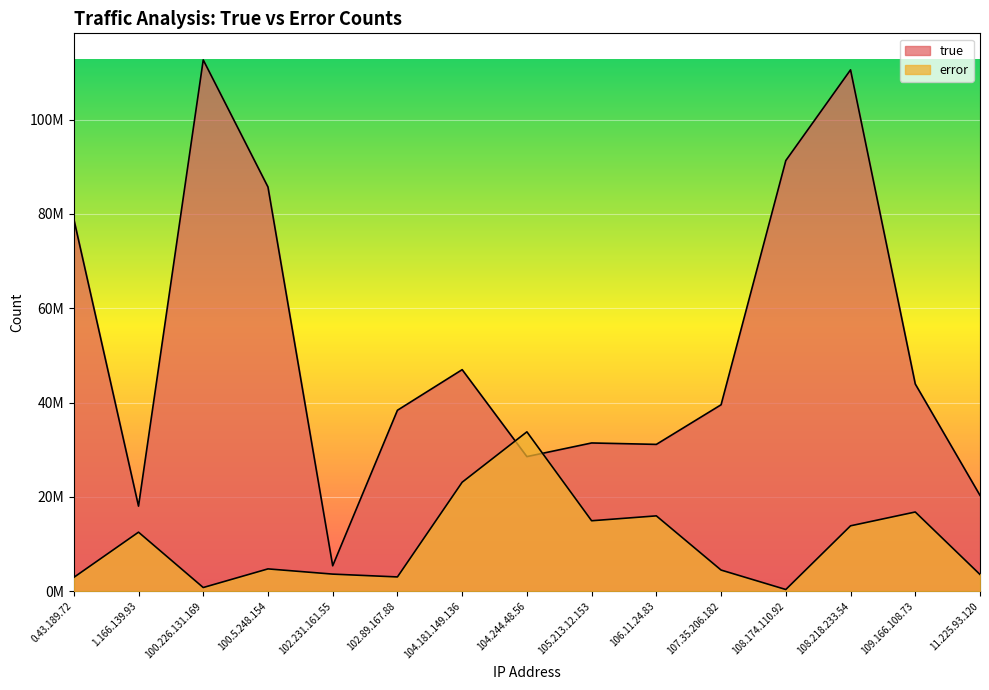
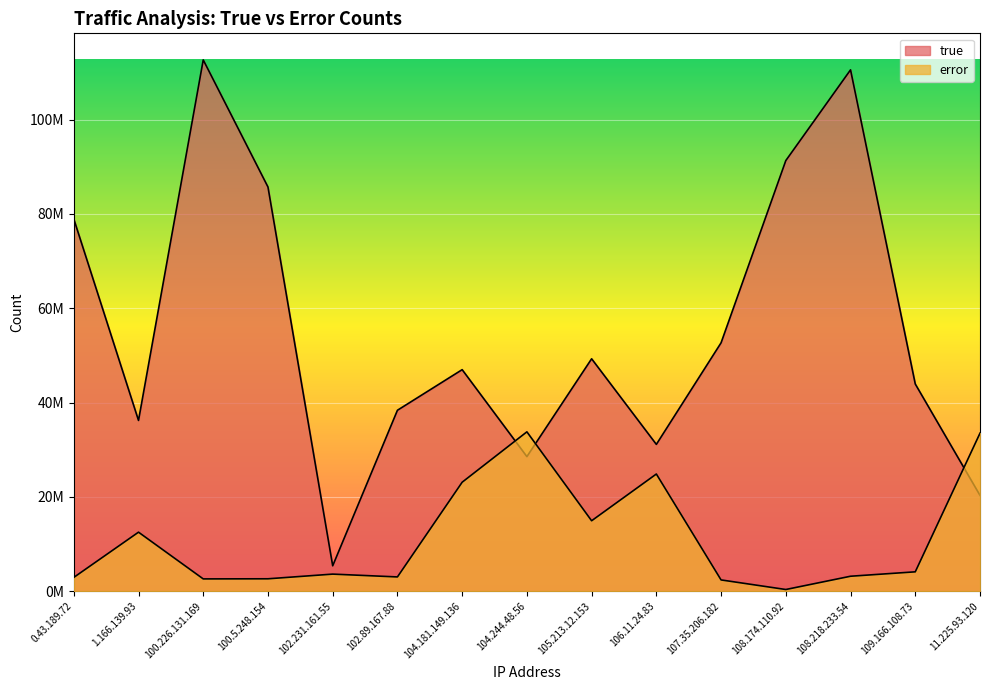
  {
    "true": {
      "0.43.189.72": 79000000,
-     "1.166.139.93": 18000000,
+     "1.166.139.93": 36000000,
      "100.226.131.169": 113000000,
      "100.5.248.154": 86000000,
      "102.231.161.55": 5000000,
      "102.89.167.88": 38000000,
      "104.181.149.136": 47000000,
      "104.244.48.56": 29000000,
-     "105.213.12.153": 31000000,
+     "105.213.12.153": 49000000,
      "106.11.24.83": 31000000,
-     "107.35.206.182": 40000000,
+     "107.35.206.182": 53000000,
      "108.174.110.92": 91000000,
      "108.218.233.54": 111000000,
      "109.166.108.73": 44000000,
      "11.225.93.120": 20000000
    },
    "error": {
      "0.43.189.72": 3000000,
      "1.166.139.93": 13000000,
-     "100.226.131.169": 1000000,
-     "100.5.248.154": 5000000,
+     "100.226.131.169": 3000000,
+     "100.5.248.154": 3000000,
      "102.231.161.55": 4000000,
      "102.89.167.88": 3000000,
      "104.181.149.136": 23000000,
      "104.244.48.56": 34000000,
      "105.213.12.153": 15000000,
-     "106.11.24.83": 16000000,
-     "107.35.206.182": 4000000,
+     "106.11.24.83": 25000000,
+     "107.35.206.182": 2000000,
      "108.174.110.92": 0,
-     "108.218.233.54": 14000000,
-     "109.166.108.73": 17000000,
-     "11.225.93.120": 4000000
+     "108.218.233.54": 3000000,
+     "109.166.108.73": 4000000,
+     "11.225.93.120": 34000000
    }
  }
